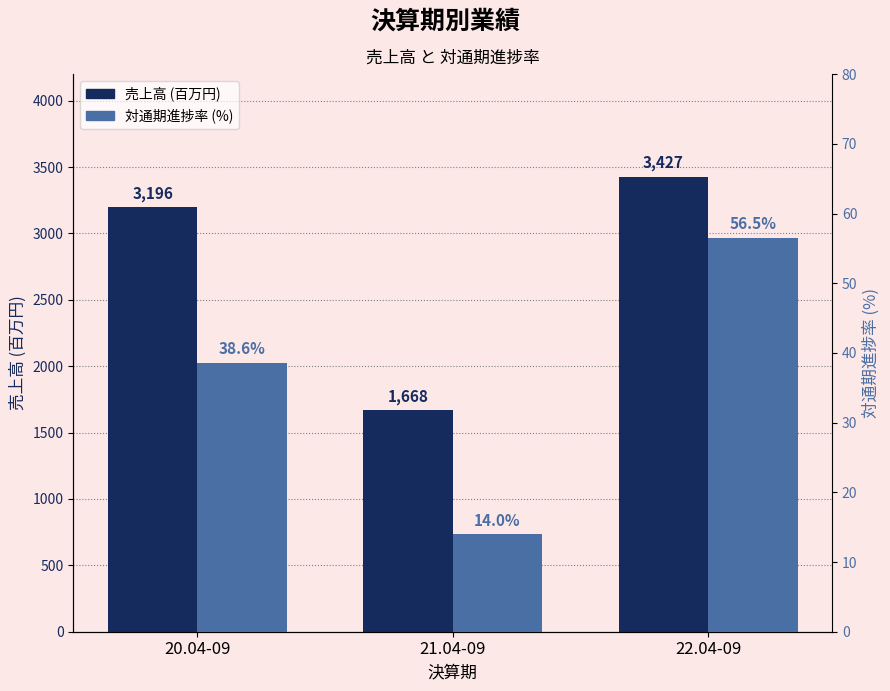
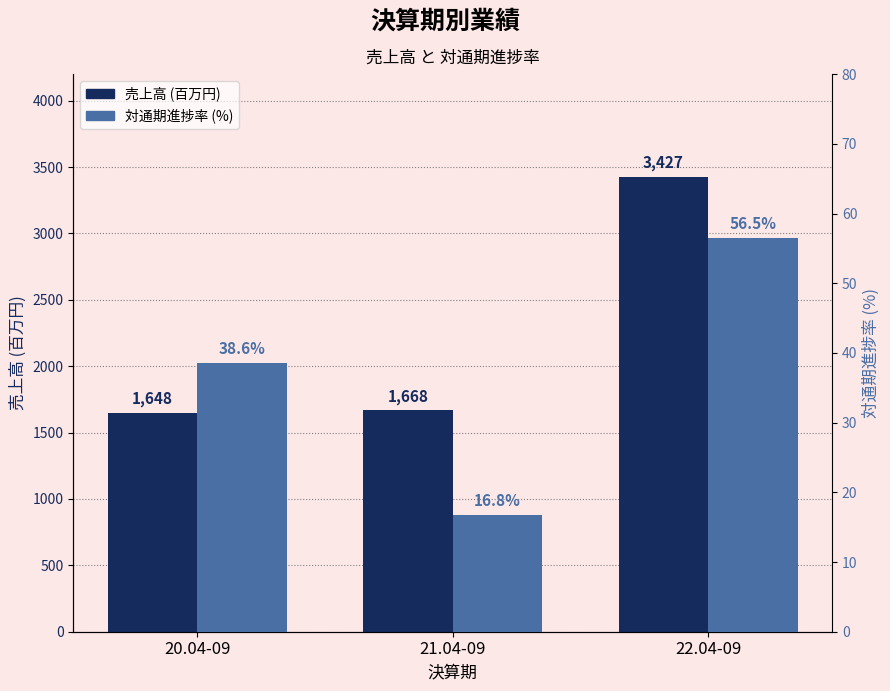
  {
    "売上高 (百万円)": {
-     "20.04-09": "3,196",
+     "20.04-09": "1,648",
      "21.04-09": "1,668",
      "22.04-09": "3,427"
    },
    "対通期進捗率 (%)": {
      "20.04-09": "38.6%",
-     "21.04-09": "14.0%",
+     "21.04-09": "16.8%",
      "22.04-09": "56.5%"
    }
  }
